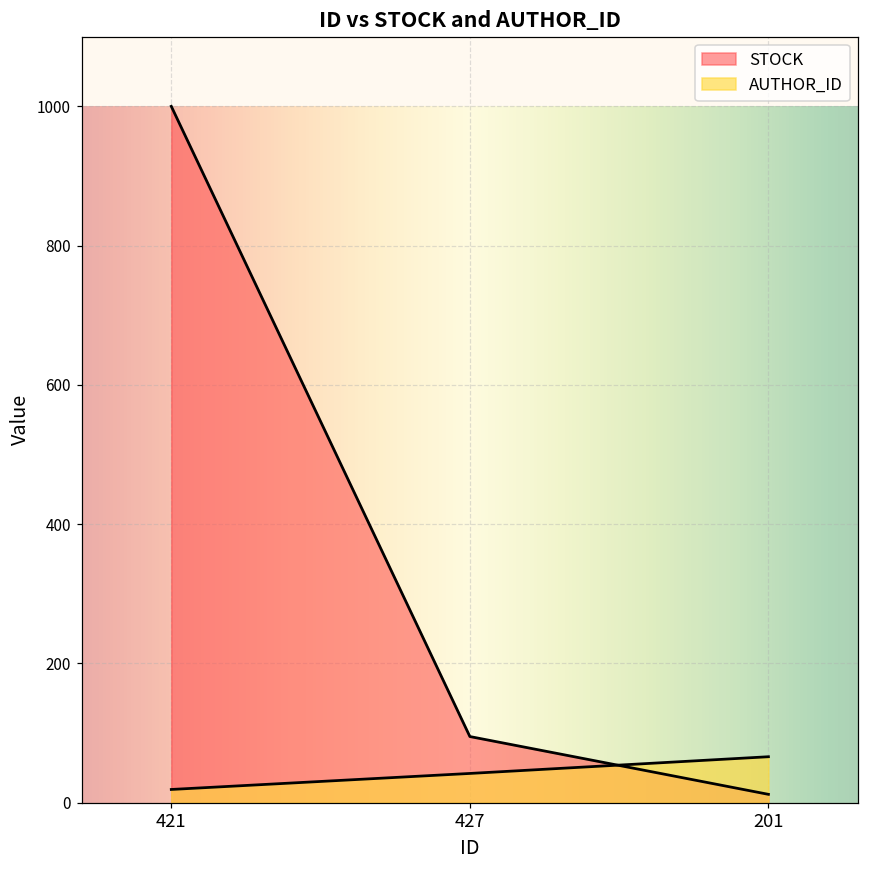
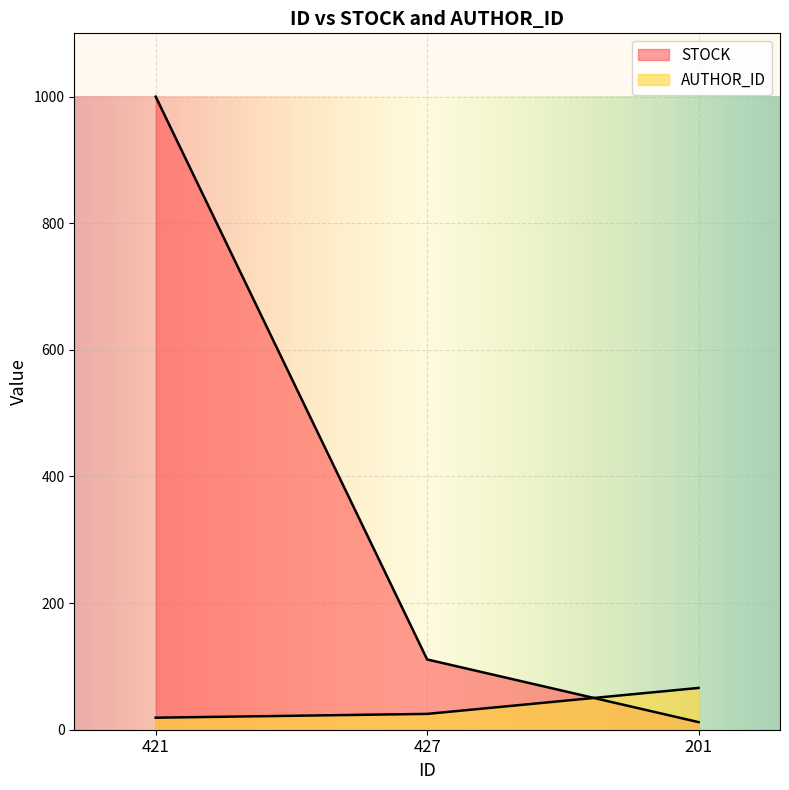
  {
    "STOCK": {
      "421": 1000,
-     "427": 100,
+     "427": 110,
      "201": 10
    },
    "AUTHOR_ID": {
      "421": 20,
-     "427": 40,
+     "427": 30,
      "201": 70
    }
  }
